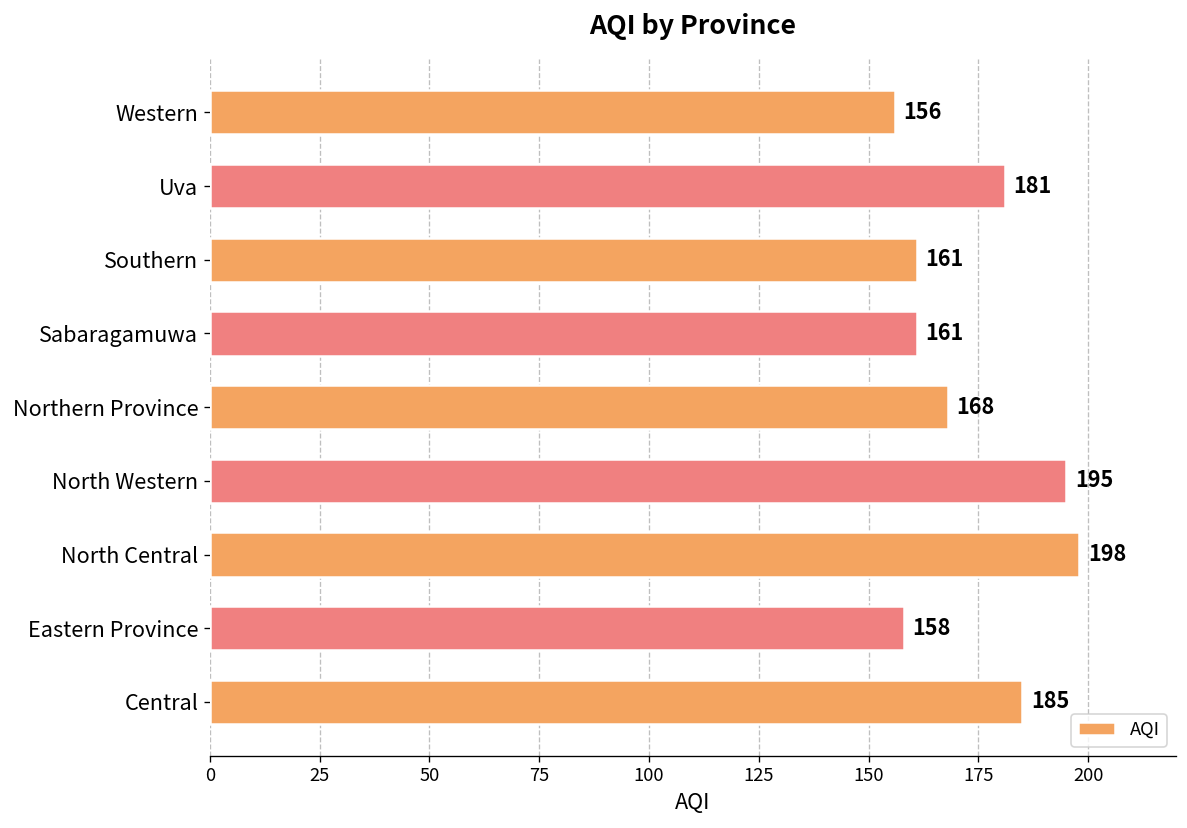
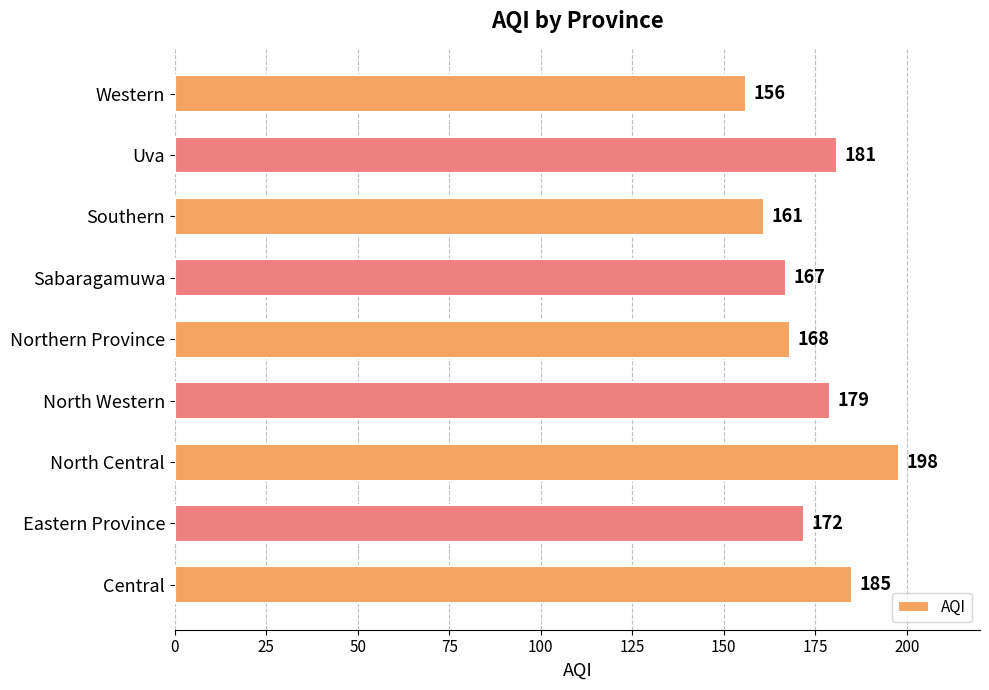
  {
    "Western": 156,
    "Uva": 181,
    "Southern": 161,
-   "Sabaragamuwa": 161,
+   "Sabaragamuwa": 167,
    "Northern Province": 168,
-   "North Western": 195,
+   "North Western": 179,
    "North Central": 198,
-   "Eastern Province": 158,
+   "Eastern Province": 172,
    "Central": 185
  }
